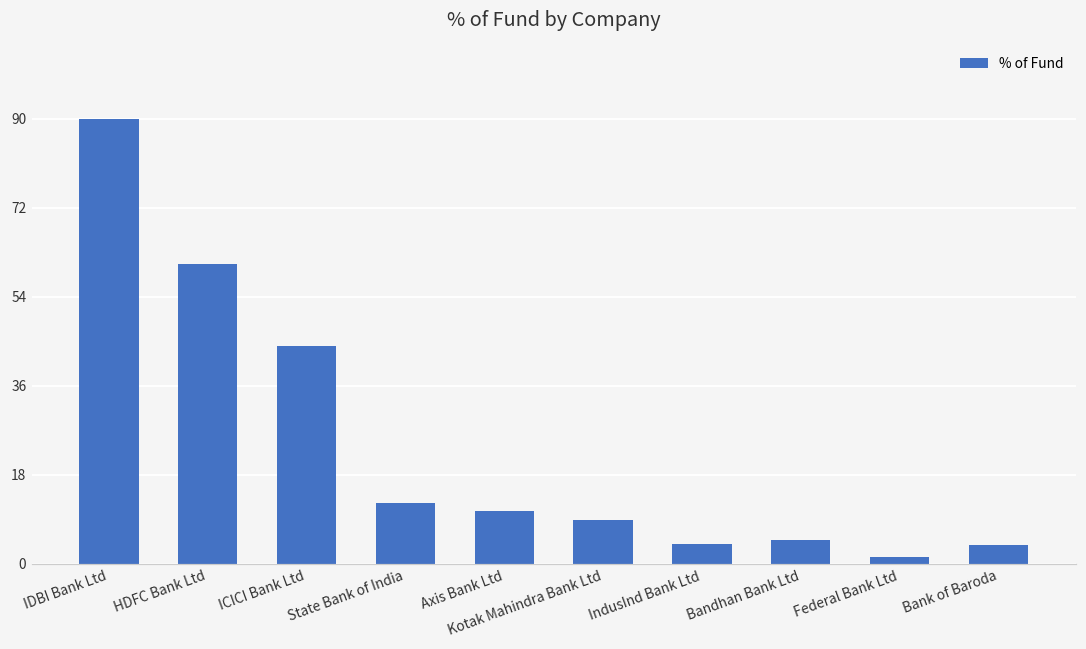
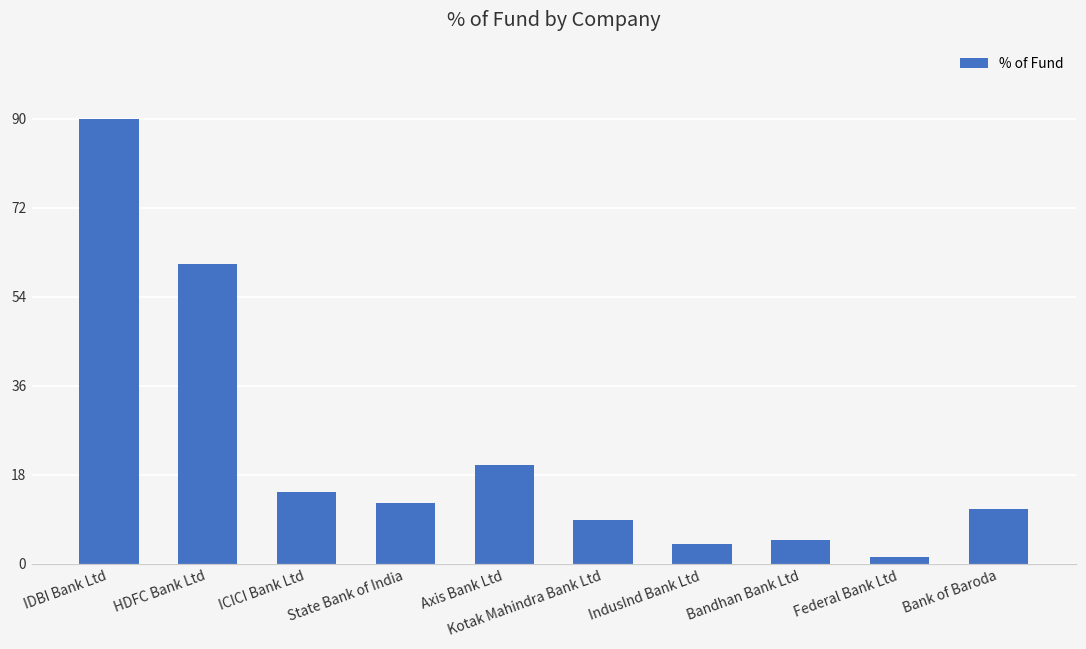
  {
    "IDBI Bank Ltd": 90,
    "HDFC Bank Ltd": 61,
-   "ICICI Bank Ltd": 44,
+   "ICICI Bank Ltd": 15,
    "State Bank of India": 12,
-   "Axis Bank Ltd": 11,
+   "Axis Bank Ltd": 20,
    "Kotak Mahindra Bank Ltd": 9,
    "IndusInd Bank Ltd": 4,
    "Bandhan Bank Ltd": 5,
    "Federal Bank Ltd": 1,
-   "Bank of Baroda": 4
+   "Bank of Baroda": 11
  }
